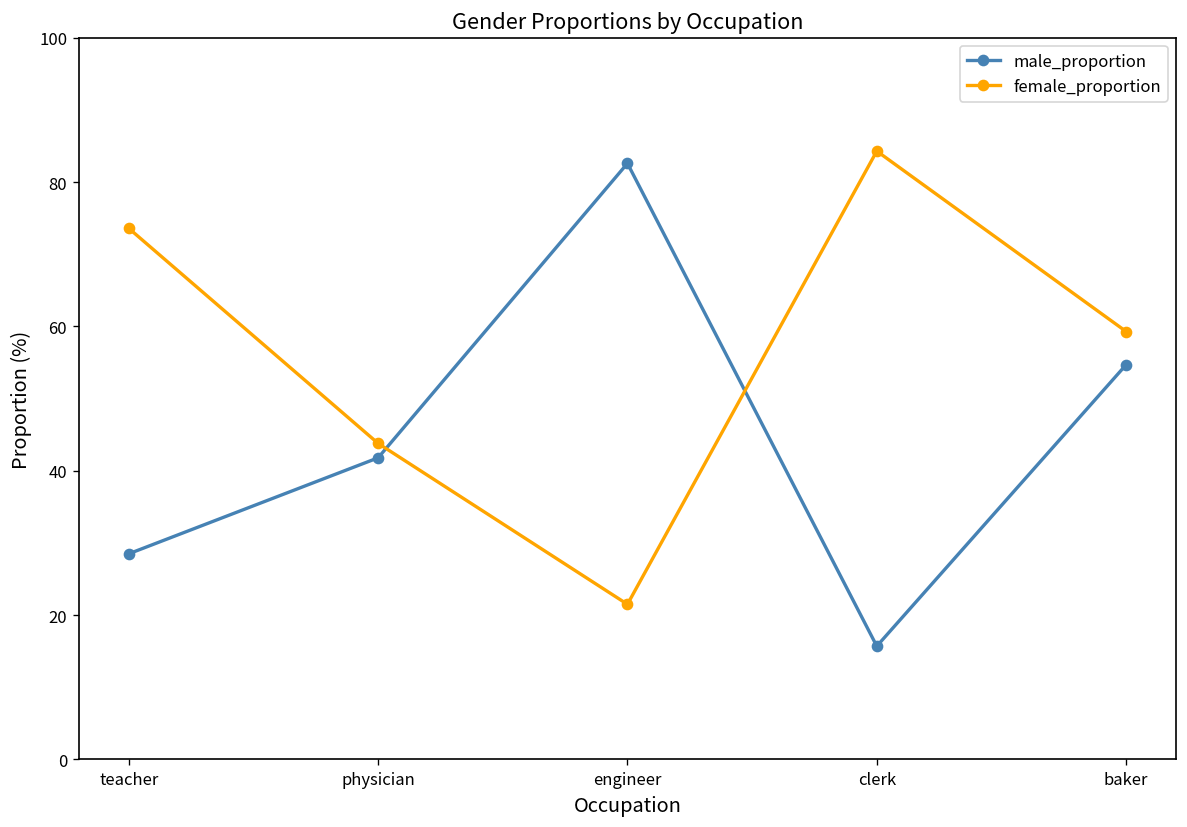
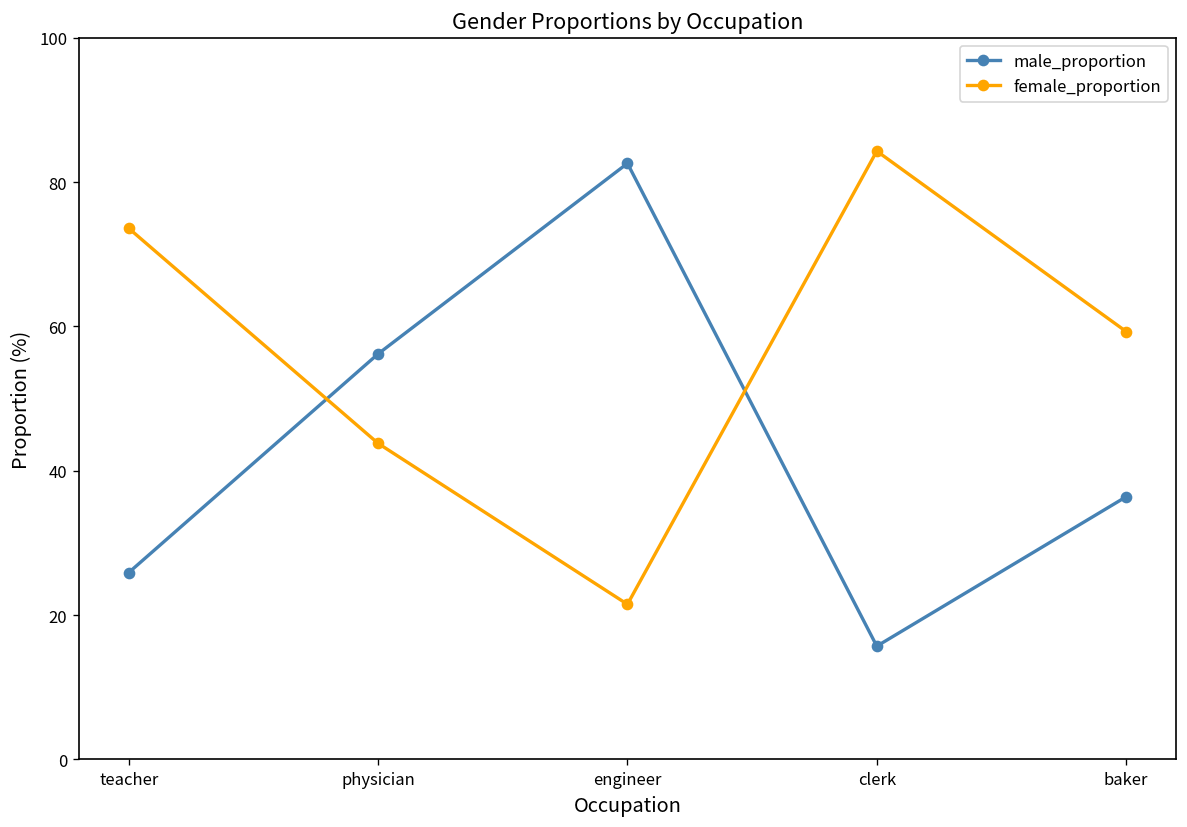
  {
    "male_proportion": {
-     "teacher": 29,
-     "physician": 42,
+     "teacher": 26,
+     "physician": 56,
      "engineer": 83,
      "clerk": 16,
-     "baker": 55
+     "baker": 36
    },
    "female_proportion": {
      "teacher": 74,
      "physician": 44,
      "engineer": 22,
      "clerk": 84,
      "baker": 59
    }
  }
